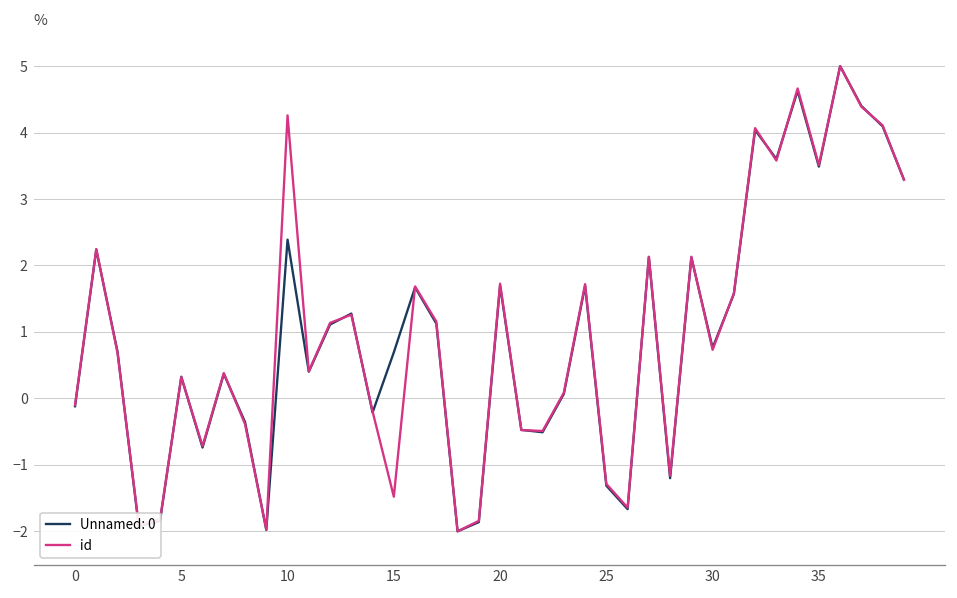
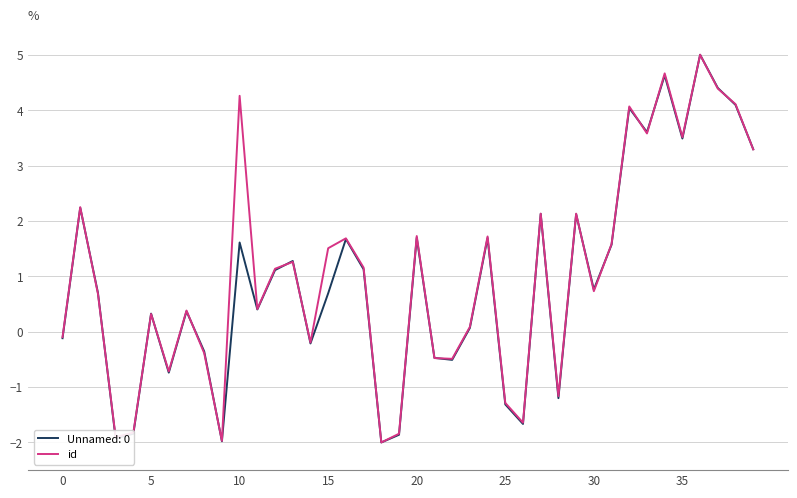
  {
    "Unnamed: 0": {
-     "10": 2.4,
+     "10": 1.6,
      "15": 0.7
    },
    "id": {
      "10": 4.3,
-     "15": -1.5
+     "15": 1.5
    }
  }
